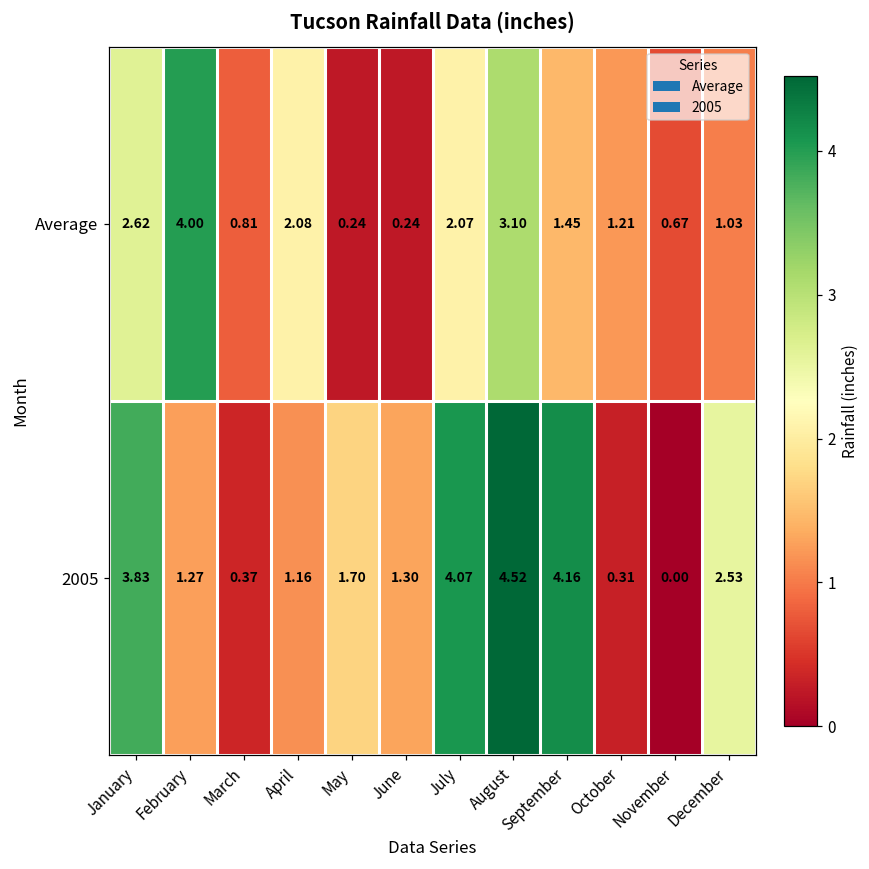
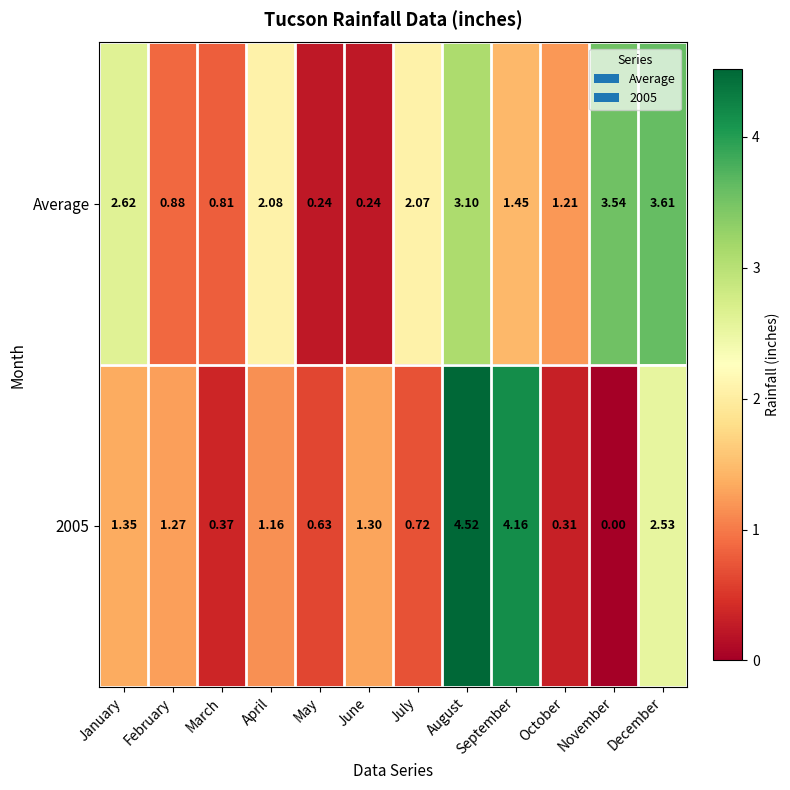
  {
    "Average": {
      "January": 2.62,
-     "February": 4.00,
+     "February": 0.88,
      "March": 0.81,
      "April": 2.08,
      "May": 0.24,
      "June": 0.24,
      "July": 2.07,
      "August": 3.10,
      "September": 1.45,
      "October": 1.21,
-     "November": 0.67,
-     "December": 1.03
+     "November": 3.54,
+     "December": 3.61
    },
    "2005": {
-     "January": 3.83,
+     "January": 1.35,
      "February": 1.27,
      "March": 0.37,
      "April": 1.16,
-     "May": 1.70,
+     "May": 0.63,
      "June": 1.30,
-     "July": 4.07,
+     "July": 0.72,
      "August": 4.52,
      "September": 4.16,
      "October": 0.31,
      "November": 0.00,
      "December": 2.53
    }
  }
